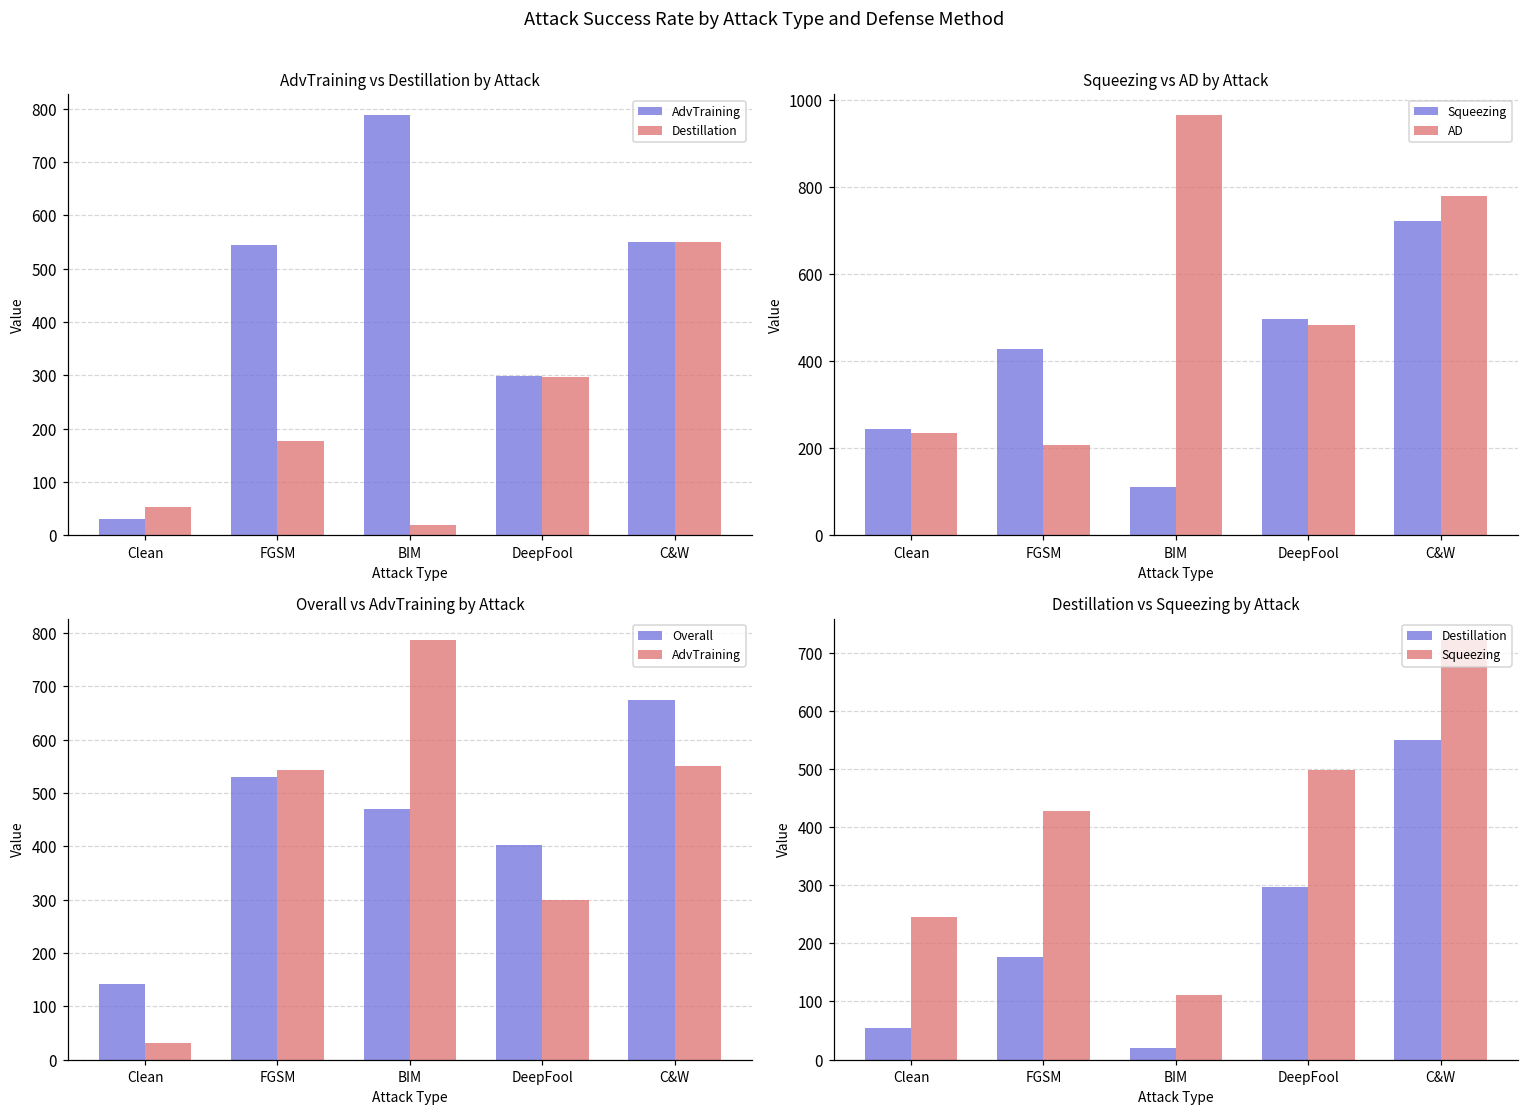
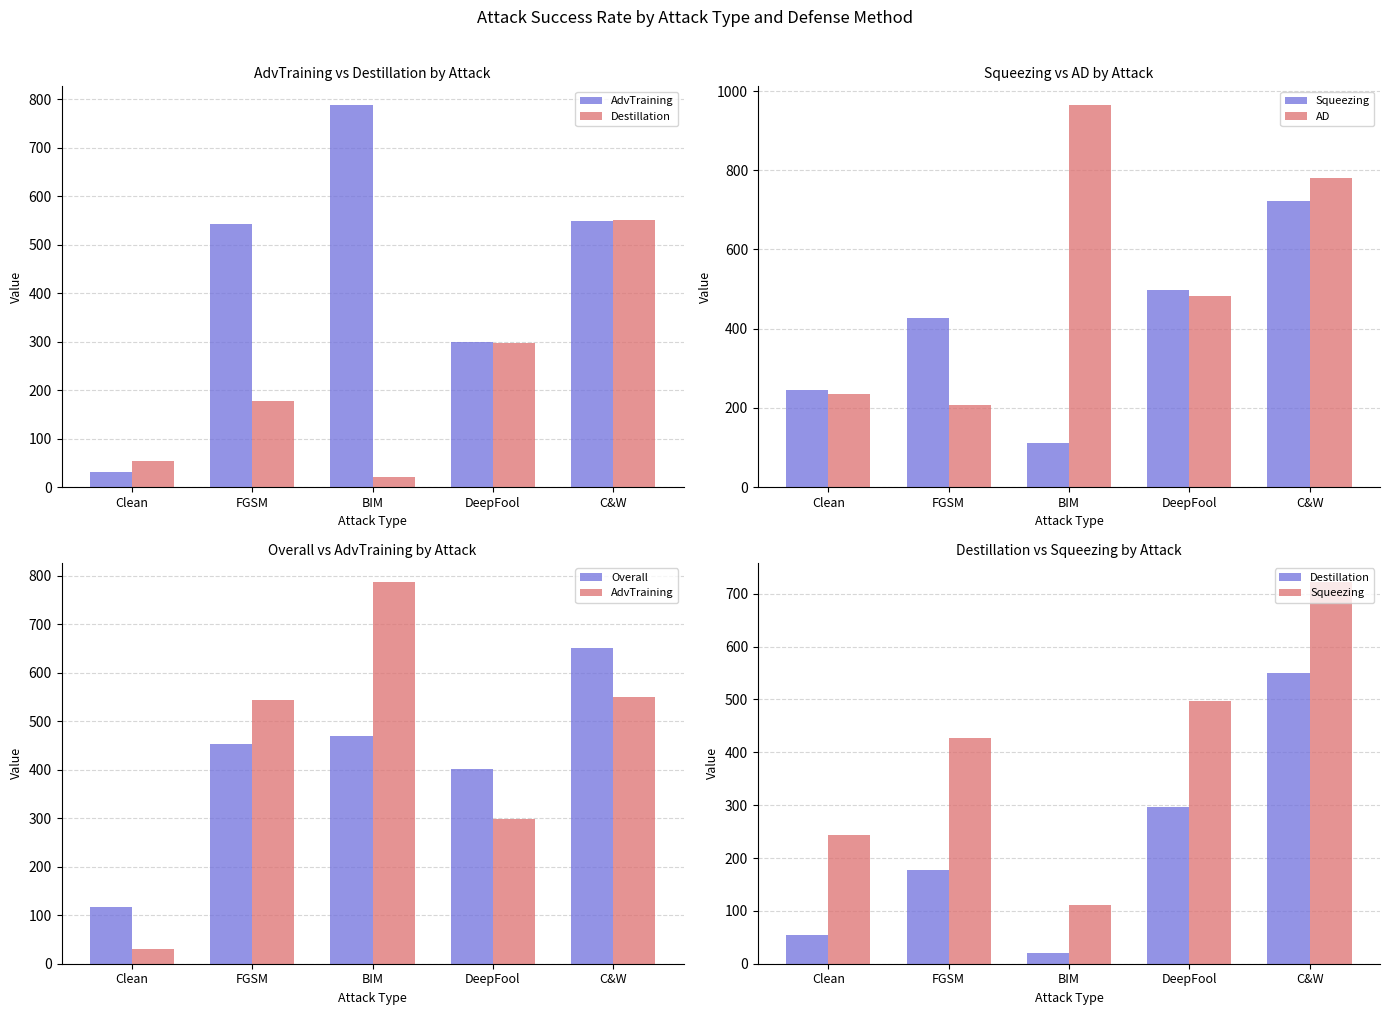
  {
    "Squeezing vs AD by Attack": {
      "AD": {
        "Clean": 230,
        "FGSM": 210,
        "BIM": 960,
        "DeepFool": 480,
        "C&W": 780
      }
    },
    "Overall vs AdvTraining by Attack": {
      "Overall": {
-       "Clean": 140,
-       "FGSM": 530,
+       "Clean": 120,
+       "FGSM": 450,
        "BIM": 470,
        "DeepFool": 400,
-       "C&W": 670
+       "C&W": 650
      },
      "AdvTraining": {
        "Clean": 30,
        "FGSM": 540,
        "BIM": 790,
        "DeepFool": 300,
        "C&W": 550
      }
    },
    "Destillation vs Squeezing by Attack": {
      "Destillation": {
        "Clean": 50,
        "FGSM": 180,
        "BIM": 20,
        "DeepFool": 300,
        "C&W": 550
      },
      "Squeezing": {
        "Clean": 240,
        "FGSM": 430,
        "BIM": 110,
        "DeepFool": 500
      }
    }
  }
